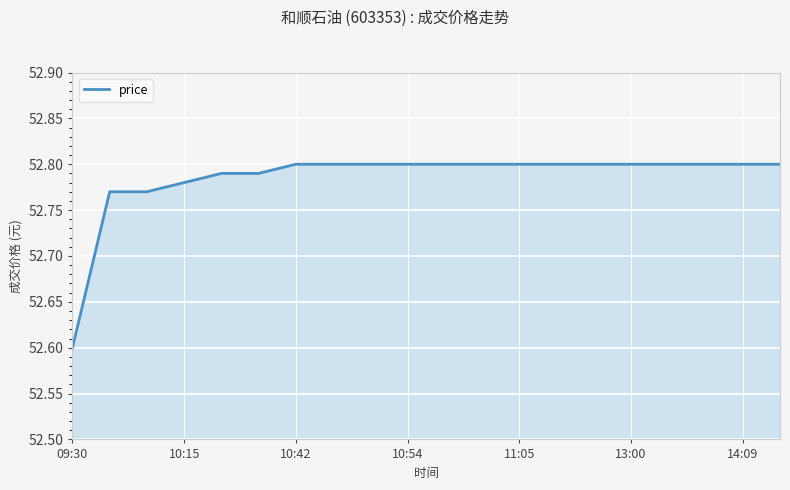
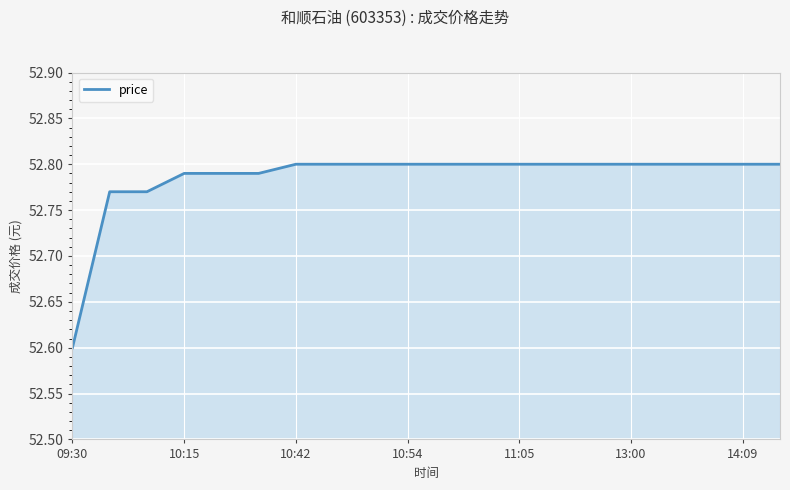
  {
    "09:30": 52.60,
-   "10:15": 52.78,
+   "10:15": 52.79,
    "10:42": 52.80,
    "10:54": 52.80,
    "11:05": 52.80,
    "13:00": 52.80,
    "14:09": 52.80
  }
